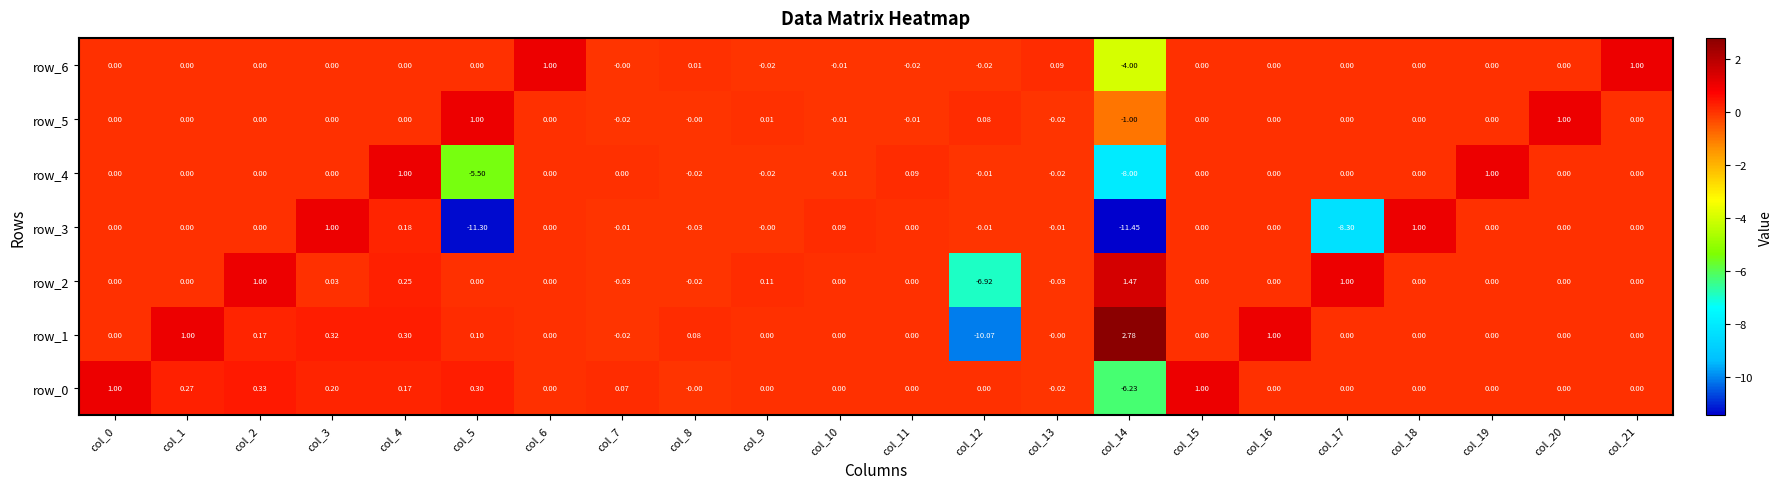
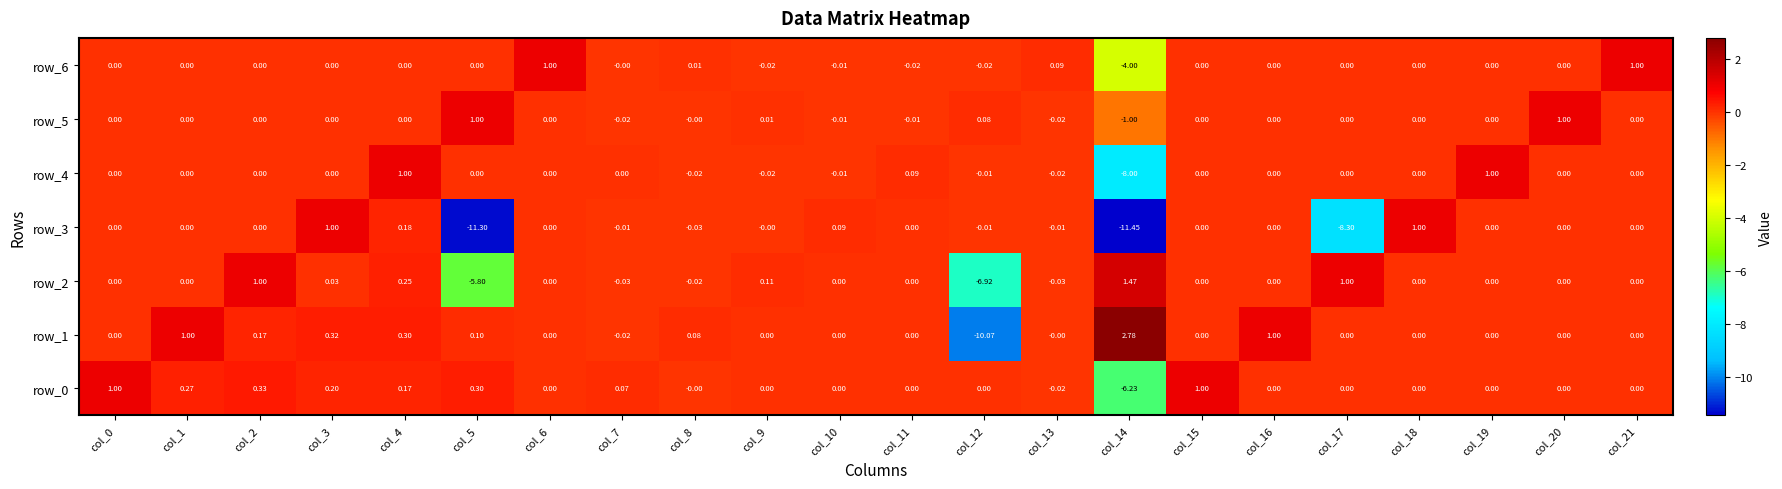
  {
    "row_6": {
      "col_0": 0.00,
      "col_1": 0.00,
      "col_2": 0.00,
      "col_3": 0.00,
      "col_4": 0.00,
      "col_5": 0.00,
      "col_6": 1.00,
      "col_7": -0.00,
      "col_8": 0.01,
      "col_9": -0.02,
      "col_10": -0.01,
      "col_11": -0.02,
      "col_12": -0.02,
      "col_13": 0.09,
      "col_14": -4.00,
      "col_15": 0.00,
      "col_16": 0.00,
      "col_17": 0.00,
      "col_18": 0.00,
      "col_19": 0.00,
      "col_20": 0.00,
      "col_21": 1.00
    },
    "row_5": {
      "col_0": 0.00,
      "col_1": 0.00,
      "col_2": 0.00,
      "col_3": 0.00,
      "col_4": 0.00,
      "col_5": 1.00,
      "col_6": 0.00,
      "col_7": -0.02,
      "col_8": -0.00,
      "col_9": 0.01,
      "col_10": -0.01,
      "col_11": -0.01,
      "col_12": 0.08,
      "col_13": -0.02,
      "col_14": -1.00,
      "col_15": 0.00,
      "col_16": 0.00,
      "col_17": 0.00,
      "col_18": 0.00,
      "col_19": 0.00,
      "col_20": 1.00,
      "col_21": 0.00
    },
    "row_4": {
      "col_0": 0.00,
      "col_1": 0.00,
      "col_2": 0.00,
      "col_3": 0.00,
      "col_4": 1.00,
-     "col_5": -5.50,
+     "col_5": 0.00,
      "col_6": 0.00,
      "col_7": 0.00,
      "col_8": -0.02,
      "col_9": -0.02,
      "col_10": -0.01,
      "col_11": 0.09,
      "col_12": -0.01,
      "col_13": -0.02,
      "col_14": -8.00,
      "col_15": 0.00,
      "col_16": 0.00,
      "col_17": 0.00,
      "col_18": 0.00,
      "col_19": 1.00,
      "col_20": 0.00,
      "col_21": 0.00
    },
    "row_3": {
      "col_0": 0.00,
      "col_1": 0.00,
      "col_2": 0.00,
      "col_3": 1.00,
      "col_4": 0.18,
      "col_5": -11.30,
      "col_6": 0.00,
      "col_7": -0.01,
      "col_8": -0.03,
      "col_9": -0.00,
      "col_10": 0.09,
      "col_11": 0.00,
      "col_12": -0.01,
      "col_13": -0.01,
      "col_14": -11.45,
      "col_15": 0.00,
      "col_16": 0.00,
      "col_17": -8.30,
      "col_18": 1.00,
      "col_19": 0.00,
      "col_20": 0.00,
      "col_21": 0.00
    },
    "row_2": {
      "col_0": 0.00,
      "col_1": 0.00,
      "col_2": 1.00,
      "col_3": 0.03,
      "col_4": 0.25,
-     "col_5": 0.00,
+     "col_5": -5.80,
      "col_6": 0.00,
      "col_7": -0.03,
      "col_8": -0.02,
      "col_9": 0.11,
      "col_10": 0.00,
      "col_11": 0.00,
      "col_12": -6.92,
      "col_13": -0.03,
      "col_14": 1.47,
      "col_15": 0.00,
      "col_16": 0.00,
      "col_17": 1.00,
      "col_18": 0.00,
      "col_19": 0.00,
      "col_20": 0.00,
      "col_21": 0.00
    },
    "row_1": {
      "col_0": 0.00,
      "col_1": 1.00,
      "col_2": 0.17,
      "col_3": 0.32,
      "col_4": 0.30,
      "col_5": 0.10,
      "col_6": 0.00,
      "col_7": -0.02,
      "col_8": 0.08,
      "col_9": 0.00,
      "col_10": 0.00,
      "col_11": 0.00,
      "col_12": -10.07,
      "col_13": -0.00,
      "col_14": 2.78,
      "col_15": 0.00,
      "col_16": 1.00,
      "col_17": 0.00,
      "col_18": 0.00,
      "col_19": 0.00,
      "col_20": 0.00,
      "col_21": 0.00
    },
    "row_0": {
      "col_0": 1.00,
      "col_1": 0.27,
      "col_2": 0.33,
      "col_3": 0.20,
      "col_4": 0.17,
      "col_5": 0.30,
      "col_6": 0.00,
      "col_7": 0.07,
      "col_8": -0.00,
      "col_9": 0.00,
      "col_10": 0.00,
      "col_11": 0.00,
      "col_12": 0.00,
      "col_13": -0.02,
      "col_14": -6.23,
      "col_15": 1.00,
      "col_16": 0.00,
      "col_17": 0.00,
      "col_18": 0.00,
      "col_19": 0.00,
      "col_20": 0.00,
      "col_21": 0.00
    }
  }
